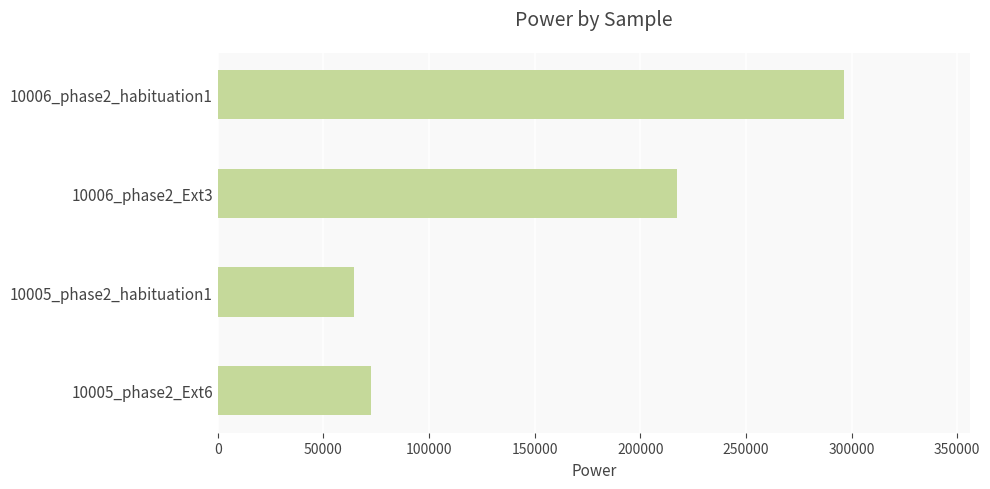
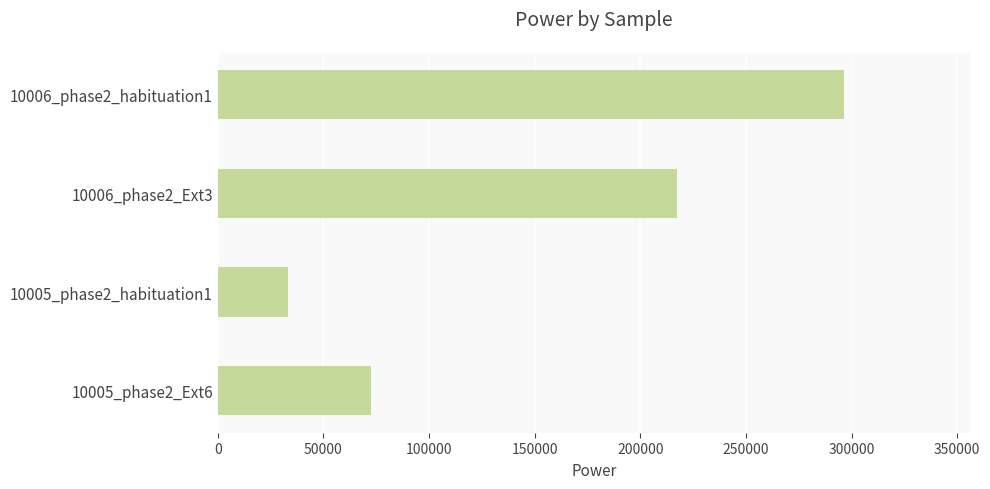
  {
    "10006_phase2_habituation1": 297000,
    "10006_phase2_Ext3": 217000,
-   "10005_phase2_habituation1": 65000,
+   "10005_phase2_habituation1": 33000,
    "10005_phase2_Ext6": 72000
  }
